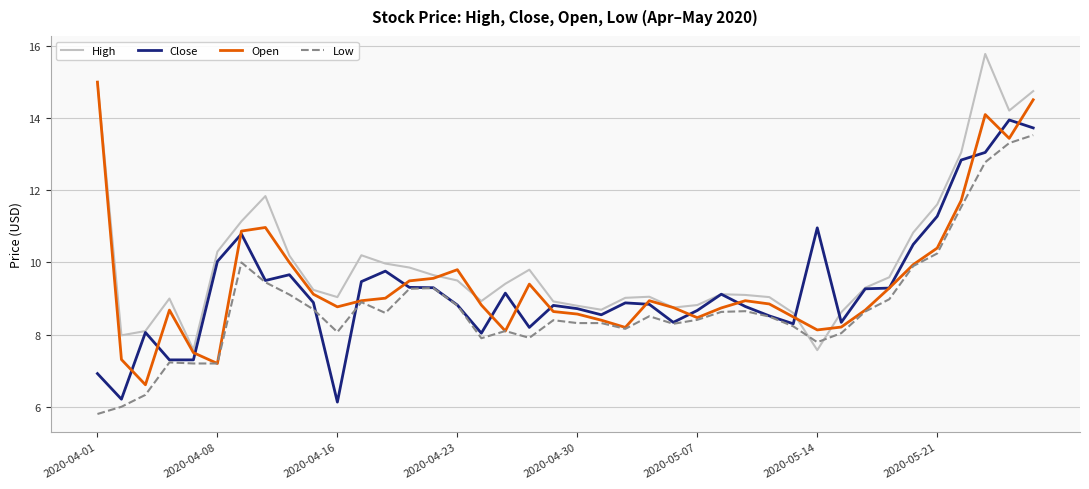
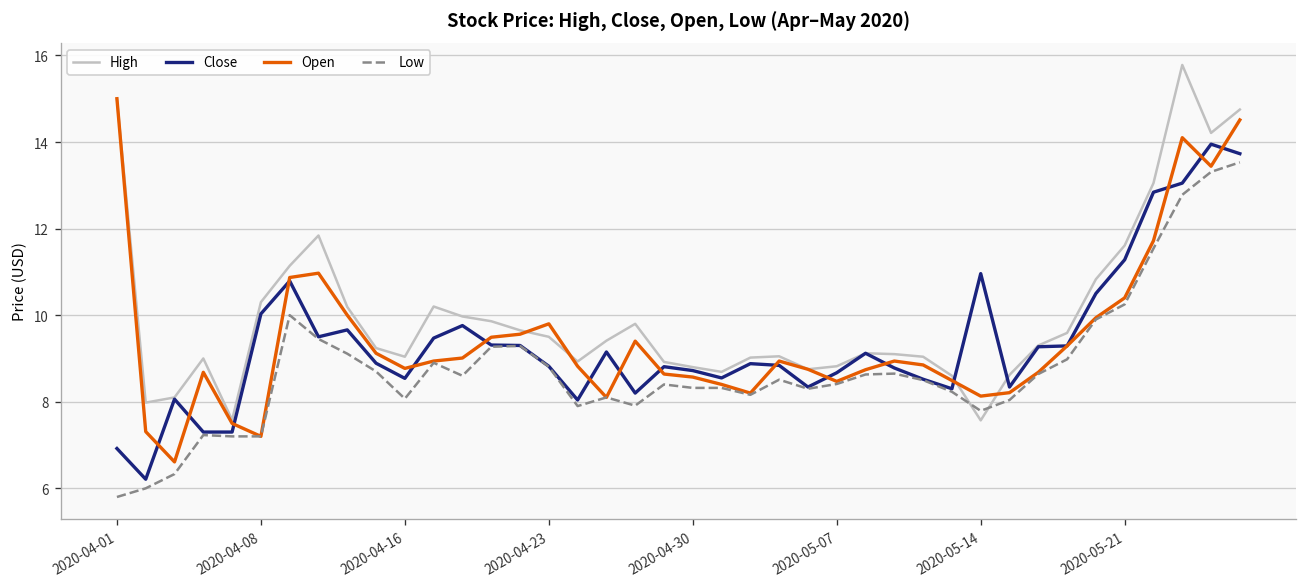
  {
    "High": {
      "2020-04-08": 10.3,
      "2020-04-16": 9.0,
      "2020-04-23": 9.5,
      "2020-04-30": 8.8,
      "2020-05-07": 8.8,
      "2020-05-14": 7.6,
      "2020-05-21": 11.6
    },
    "Close": {
      "2020-04-01": 6.9,
      "2020-04-08": 10.0,
-     "2020-04-16": 6.1,
+     "2020-04-16": 8.5,
      "2020-04-30": 8.7,
      "2020-05-07": 8.7,
      "2020-05-14": 11.0,
      "2020-05-21": 11.3
    },
    "Open": {
      "2020-04-16": 8.8,
      "2020-04-23": 9.8,
      "2020-04-30": 8.6,
      "2020-05-14": 8.1,
      "2020-05-21": 10.4
    },
    "Low": {
      "2020-04-01": 5.8,
      "2020-04-16": 8.1,
      "2020-04-30": 8.3,
      "2020-05-14": 7.8,
      "2020-05-21": 10.3
    }
  }
